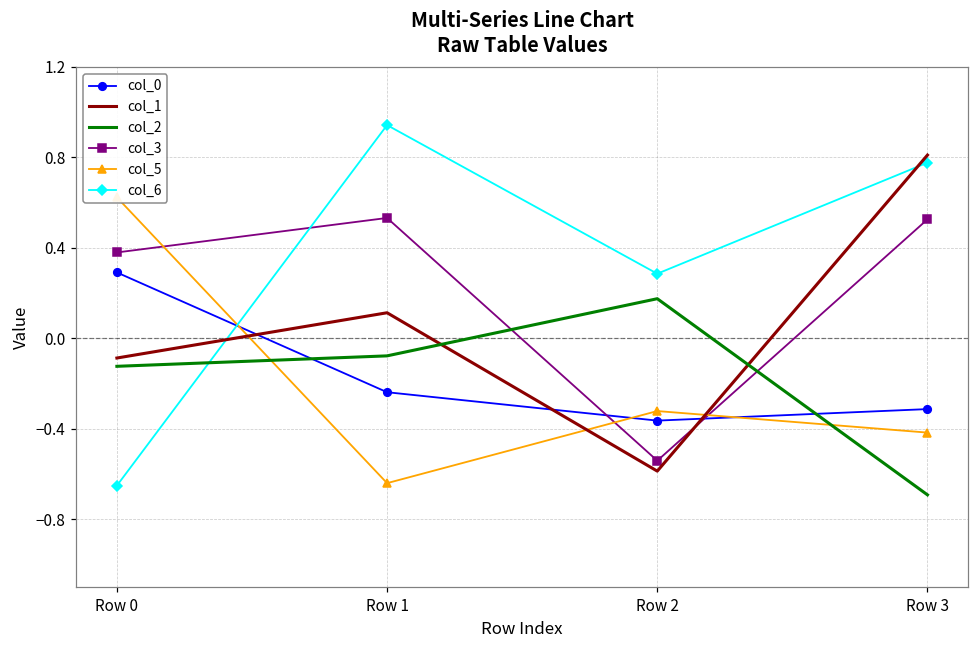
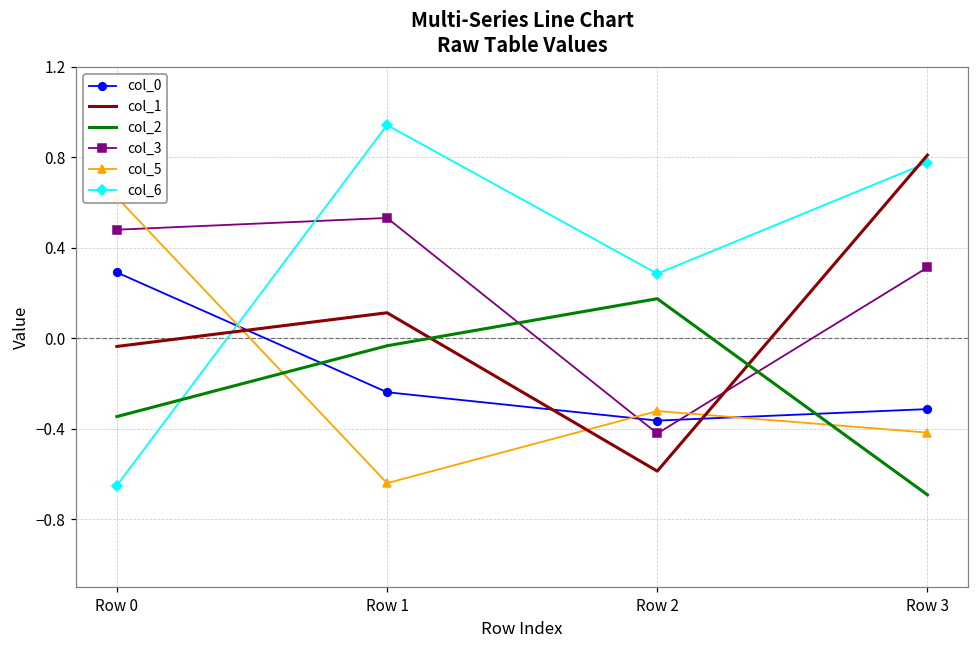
  {
    "col_0": {
      "Row 0": 0.29,
      "Row 1": -0.24,
      "Row 2": -0.36,
      "Row 3": -0.31
    },
    "col_1": {
-     "Row 0": -0.09,
+     "Row 0": -0.04,
      "Row 1": 0.11,
      "Row 2": -0.59,
      "Row 3": 0.81
    },
    "col_2": {
-     "Row 0": -0.12,
-     "Row 1": -0.08,
+     "Row 0": -0.35,
+     "Row 1": -0.03,
      "Row 2": 0.18,
      "Row 3": -0.69
    },
    "col_3": {
-     "Row 0": 0.38,
+     "Row 0": 0.48,
      "Row 1": 0.53,
-     "Row 2": -0.54,
-     "Row 3": 0.53
+     "Row 2": -0.42,
+     "Row 3": 0.31
    },
    "col_5": {
      "Row 1": -0.64,
      "Row 2": -0.32,
      "Row 3": -0.42
    },
    "col_6": {
      "Row 0": -0.65,
      "Row 1": 0.94,
      "Row 2": 0.29,
      "Row 3": 0.78
    }
  }
